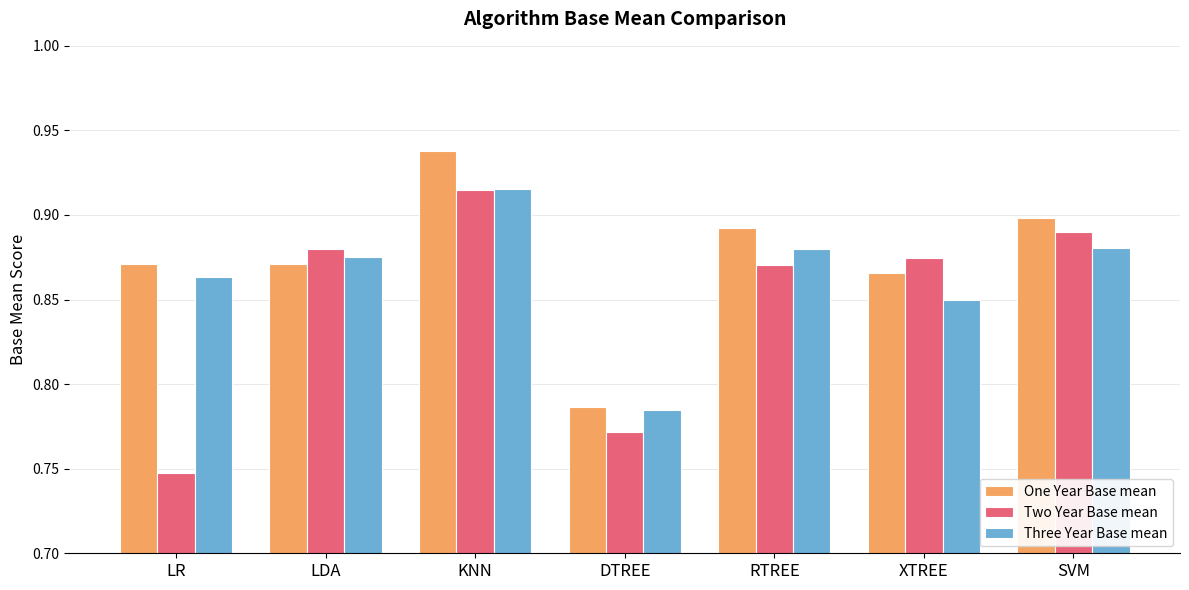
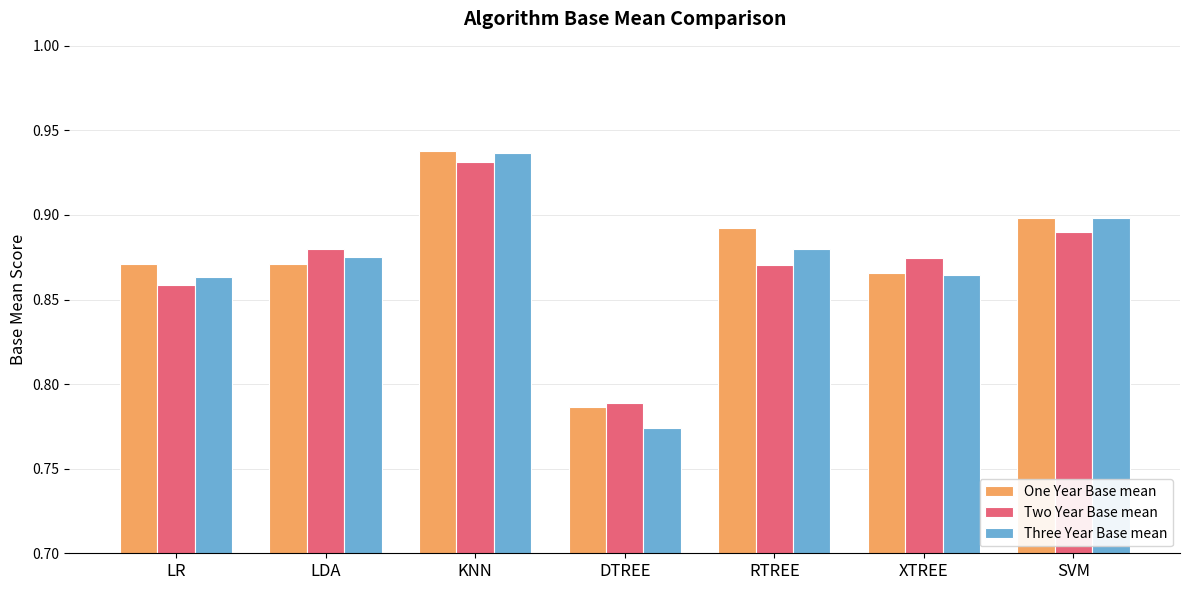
  {
    "One Year Base mean": {
      "LR": 0.871,
      "LDA": 0.871,
      "KNN": 0.938,
      "DTREE": 0.786,
      "RTREE": 0.893,
      "XTREE": 0.866,
      "SVM": 0.898
    },
    "Two Year Base mean": {
-     "LR": 0.748,
+     "LR": 0.858,
      "LDA": 0.880,
-     "KNN": 0.915,
-     "DTREE": 0.772,
+     "KNN": 0.932,
+     "DTREE": 0.789,
      "RTREE": 0.871,
      "XTREE": 0.875,
      "SVM": 0.890
    },
    "Three Year Base mean": {
      "LR": 0.864,
      "LDA": 0.875,
-     "KNN": 0.915,
-     "DTREE": 0.785,
+     "KNN": 0.936,
+     "DTREE": 0.774,
      "RTREE": 0.880,
-     "XTREE": 0.850,
-     "SVM": 0.881
+     "XTREE": 0.864,
+     "SVM": 0.898
    }
  }
